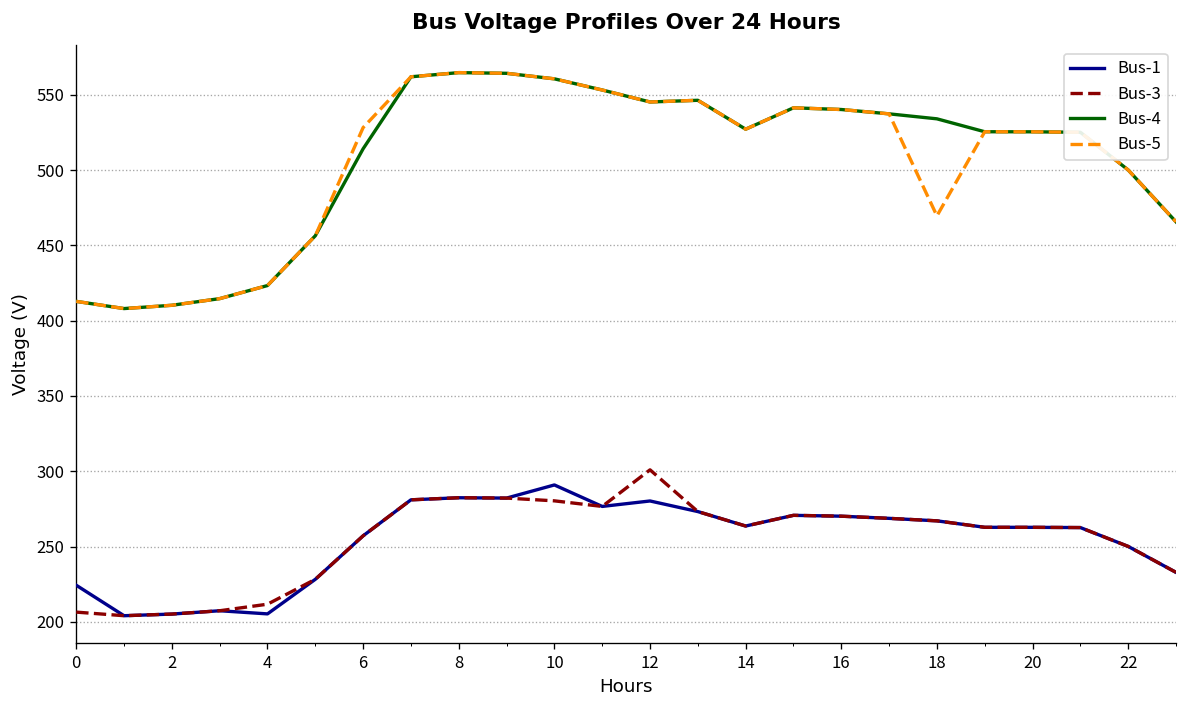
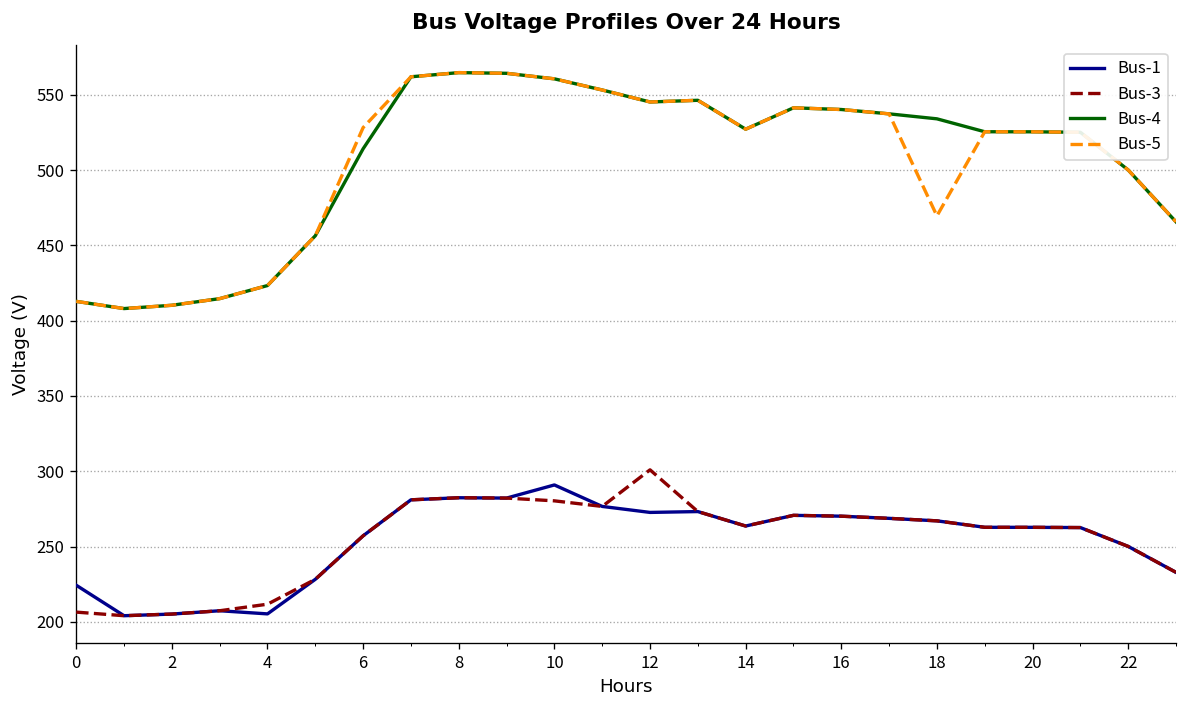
  {
    "Bus-1": {
      "0": 224,
      "4": 205,
      "10": 291,
-     "12": 280
+     "12": 273
    },
    "Bus-3": {
      "0": 206,
      "4": 212,
      "10": 280,
      "12": 301
    },
    "Bus-4": {
      "6": 514,
      "18": 534
    },
    "Bus-5": {
      "6": 528,
      "18": 470
    }
  }
